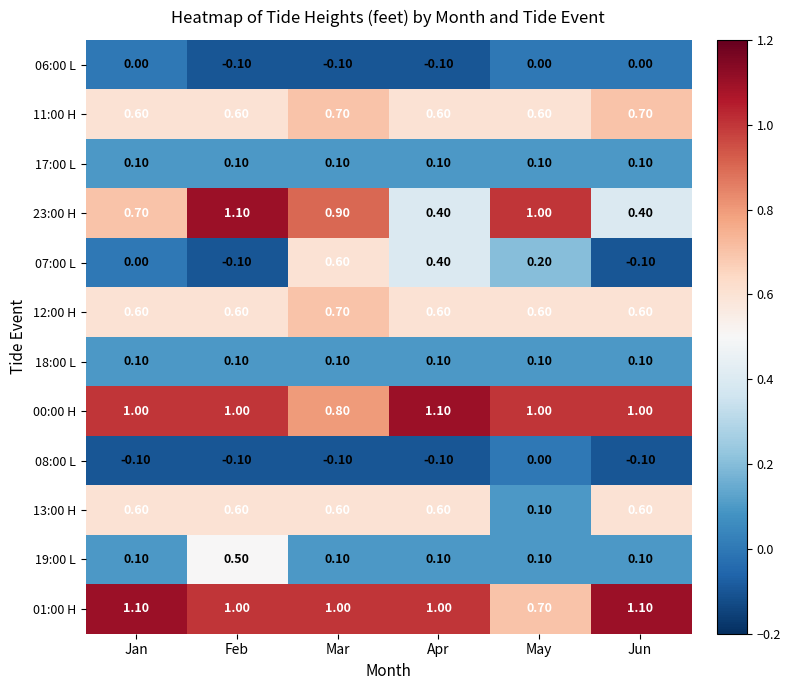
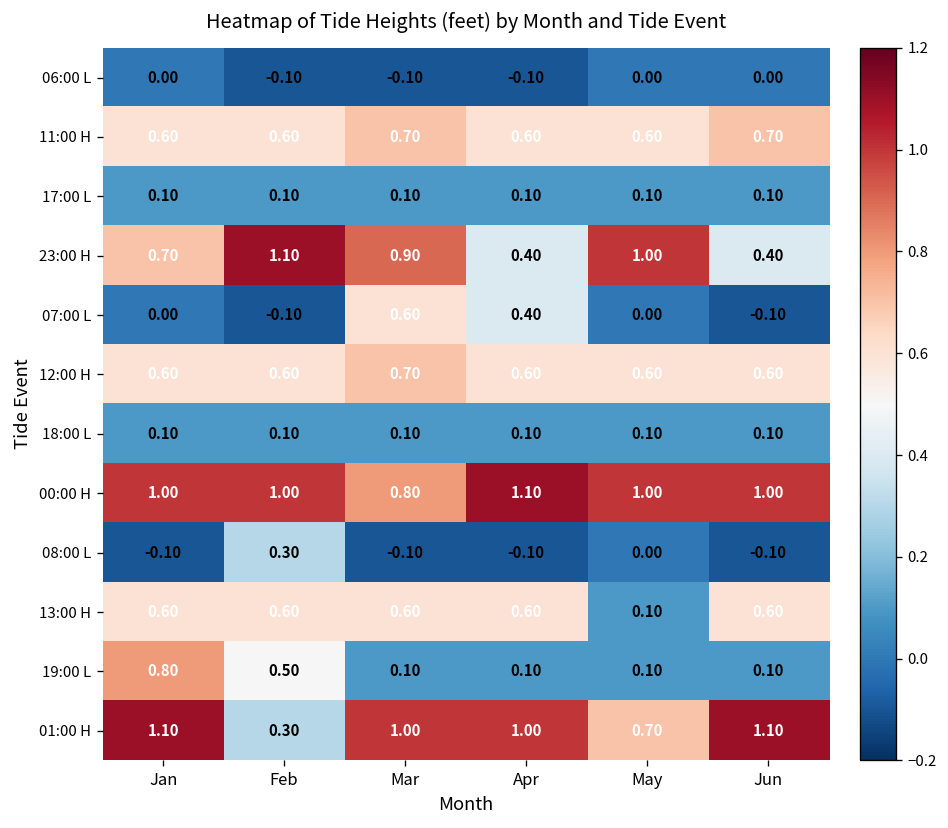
  {
    "06:00 L": {
      "Jan": 0.00,
      "Feb": -0.10,
      "Mar": -0.10,
      "Apr": -0.10,
      "May": 0.00,
      "Jun": 0.00
    },
    "11:00 H": {
      "Mar": 0.70,
      "Jun": 0.70
    },
    "17:00 L": {
      "Jan": 0.10,
      "Feb": 0.10,
      "Mar": 0.10,
      "Apr": 0.10,
      "May": 0.10,
      "Jun": 0.10
    },
    "23:00 H": {
      "Jan": 0.70,
      "Feb": 1.10,
      "Mar": 0.90,
      "Apr": 0.40,
      "May": 1.00,
      "Jun": 0.40
    },
    "07:00 L": {
      "Jan": 0.00,
      "Feb": -0.10,
      "Apr": 0.40,
-     "May": 0.20,
+     "May": 0.00,
      "Jun": -0.10
    },
    "12:00 H": {
      "Mar": 0.70
    },
    "18:00 L": {
      "Jan": 0.10,
      "Feb": 0.10,
      "Mar": 0.10,
      "Apr": 0.10,
      "May": 0.10,
      "Jun": 0.10
    },
    "00:00 H": {
      "Jan": 1.00,
      "Feb": 1.00,
      "Mar": 0.80,
      "Apr": 1.10,
      "May": 1.00,
      "Jun": 1.00
    },
    "08:00 L": {
      "Jan": -0.10,
-     "Feb": -0.10,
+     "Feb": 0.30,
      "Mar": -0.10,
      "Apr": -0.10,
      "May": 0.00,
      "Jun": -0.10
    },
    "13:00 H": {
      "May": 0.10
    },
    "19:00 L": {
-     "Jan": 0.10,
+     "Jan": 0.80,
      "Feb": 0.50,
      "Mar": 0.10,
      "Apr": 0.10,
      "May": 0.10,
      "Jun": 0.10
    },
    "01:00 H": {
      "Jan": 1.10,
-     "Feb": 1.00,
+     "Feb": 0.30,
      "Mar": 1.00,
      "Apr": 1.00,
      "May": 0.70,
      "Jun": 1.10
    }
  }
